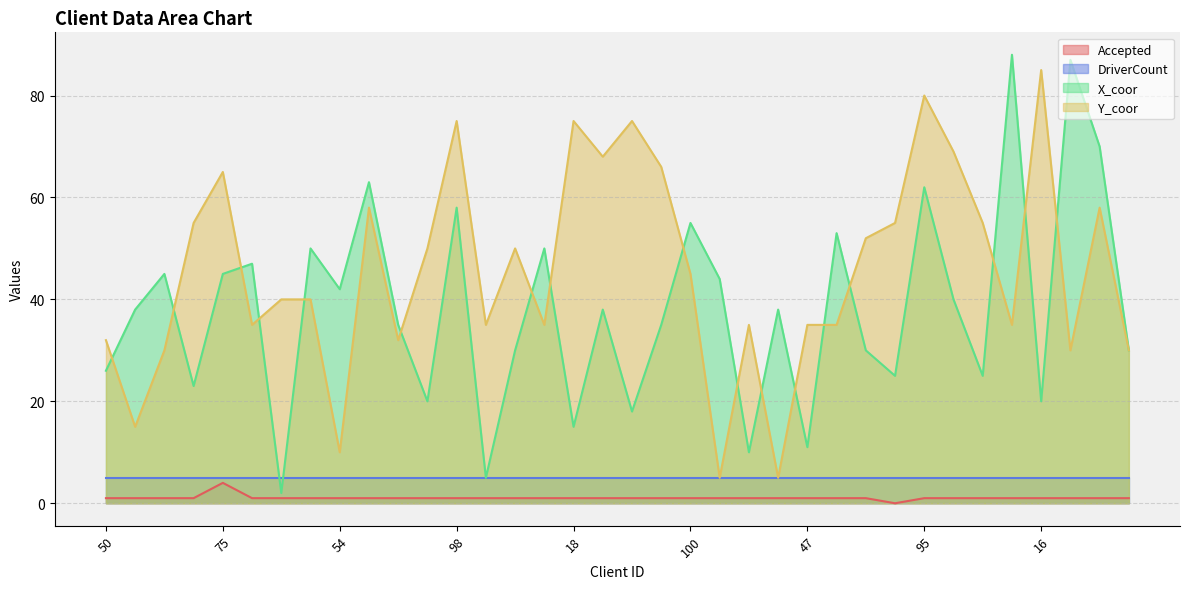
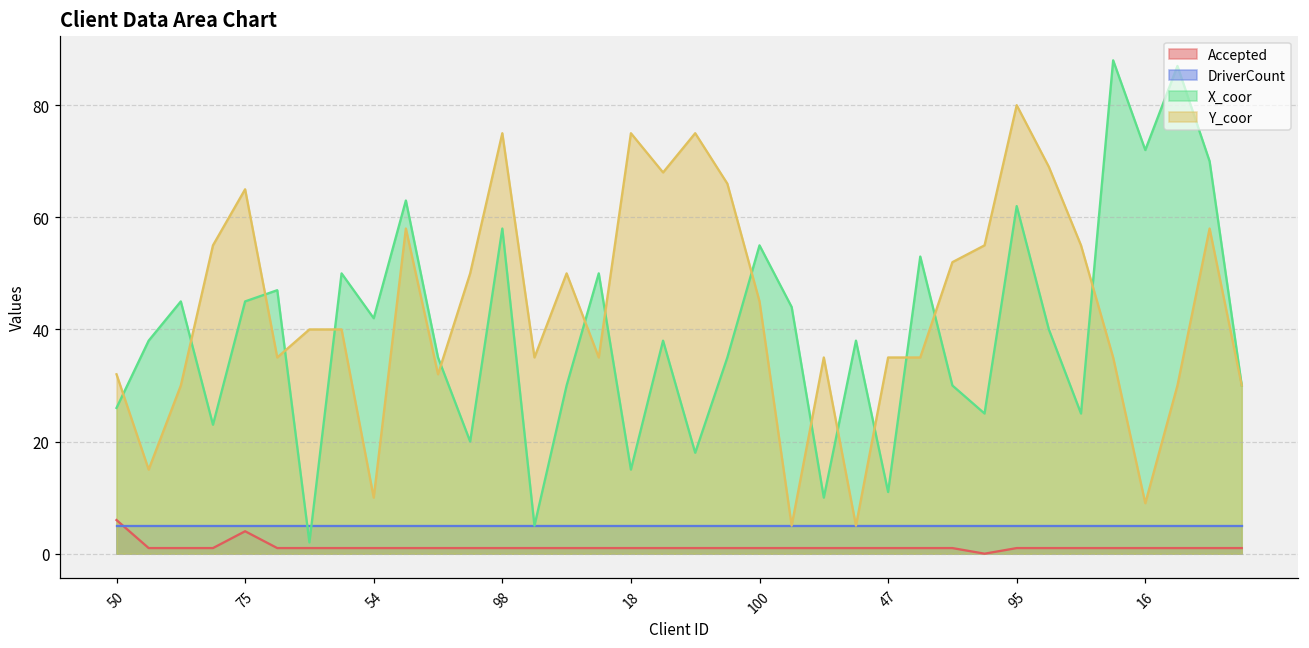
  {
    "Accepted": {
-     "50": 1,
+     "50": 6,
      "75": 4,
      "54": 1,
      "98": 1,
      "100": 1,
      "47": 1,
      "95": 1,
      "16": 1
    },
    "DriverCount": {
      "50": 5,
      "75": 5,
      "54": 5,
      "98": 5,
      "100": 5,
      "47": 5,
      "95": 5,
      "16": 5
    },
    "X_coor": {
      "50": 26,
      "75": 45,
      "54": 42,
      "98": 58,
      "100": 55,
      "47": 11,
      "95": 62,
-     "16": 20
+     "16": 72
    },
    "Y_coor": {
      "50": 32,
      "75": 65,
      "54": 10,
      "98": 75,
      "100": 45,
      "47": 35,
      "95": 80,
-     "16": 85
+     "16": 9
    }
  }
